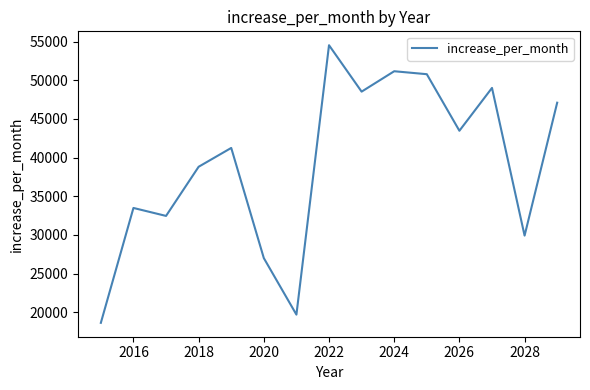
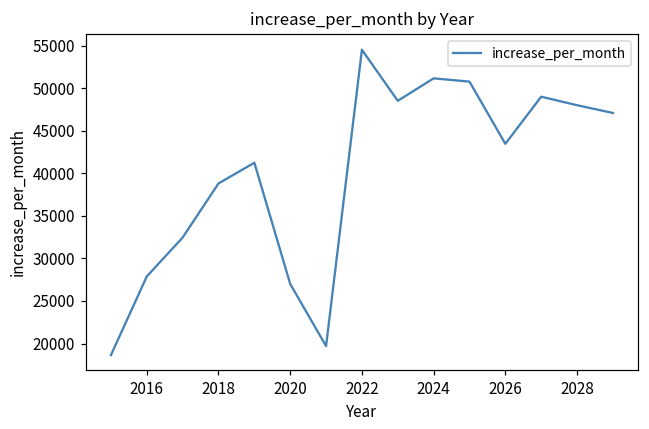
  {
-   "2016": 33000,
+   "2016": 28000,
    "2018": 39000,
    "2020": 27000,
    "2022": 55000,
    "2024": 51000,
    "2026": 43000,
-   "2028": 30000
+   "2028": 48000
  }
